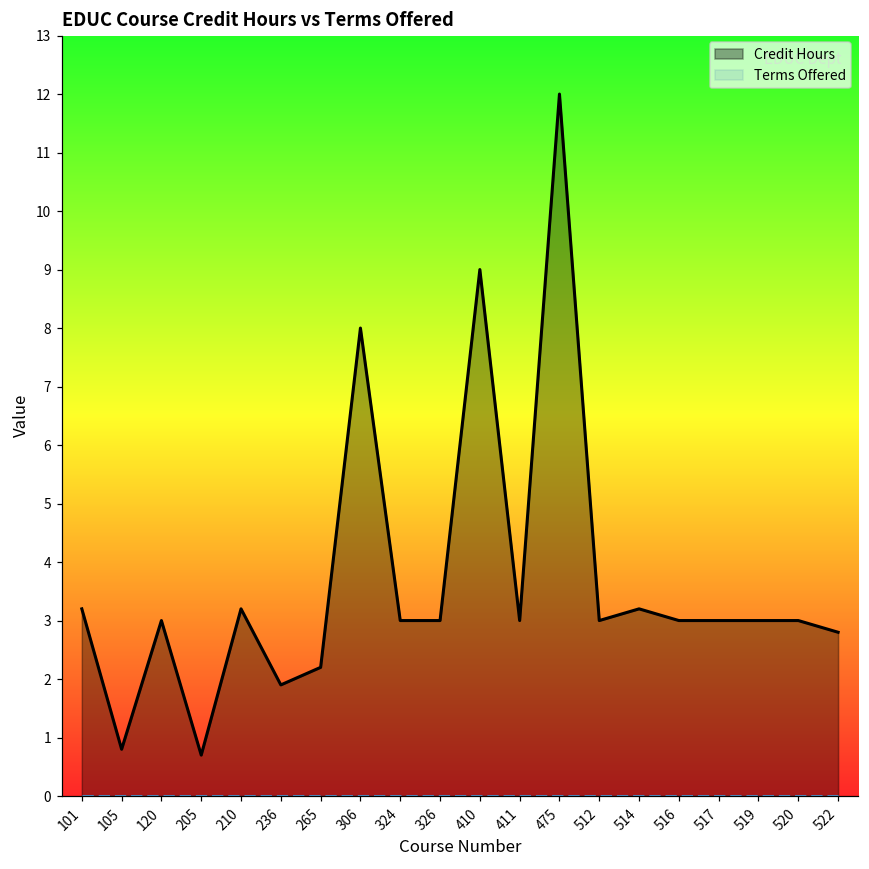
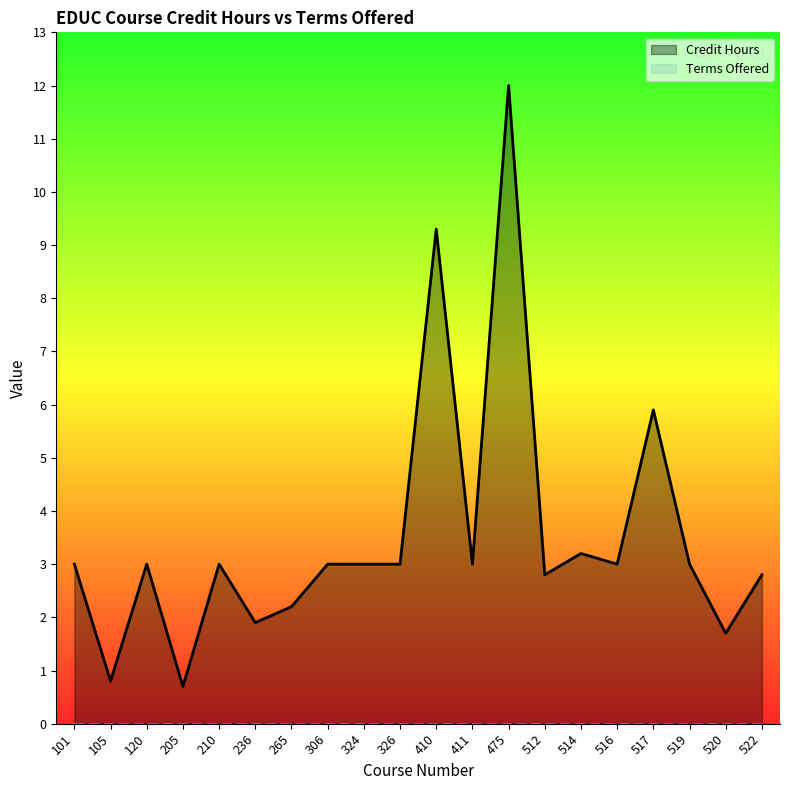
  {
    "Credit Hours": {
-     "101": 3.2,
+     "101": 3.0,
      "105": 0.8,
      "120": 3.0,
      "205": 0.7,
-     "210": 3.2,
+     "210": 3.0,
      "236": 1.9,
      "265": 2.2,
-     "306": 8,
+     "306": 3,
      "324": 3.0,
      "326": 3.0,
-     "410": 9.0,
+     "410": 9.3,
      "411": 3.0,
      "475": 12.0,
-     "512": 3.0,
+     "512": 2.8,
      "514": 3.2,
      "516": 3.0,
-     "517": 3.0,
+     "517": 5.9,
      "519": 3.0,
-     "520": 3.0,
+     "520": 1.7,
      "522": 2.8
    },
    "Terms Offered": {
      "101": 0.0,
      "105": 0.0,
      "120": 0.0,
      "205": 0.0,
      "210": 0.0,
      "236": 0.0,
      "265": 0.0,
      "306": 0.0,
      "324": 0.0,
      "326": 0.0,
      "410": 0.0,
      "411": 0.0,
      "475": 0.0,
      "512": 0.0,
      "514": 0.0,
      "516": 0.0,
      "517": 0.0,
      "519": 0.0,
      "520": 0.0,
      "522": 0.0
    }
  }
